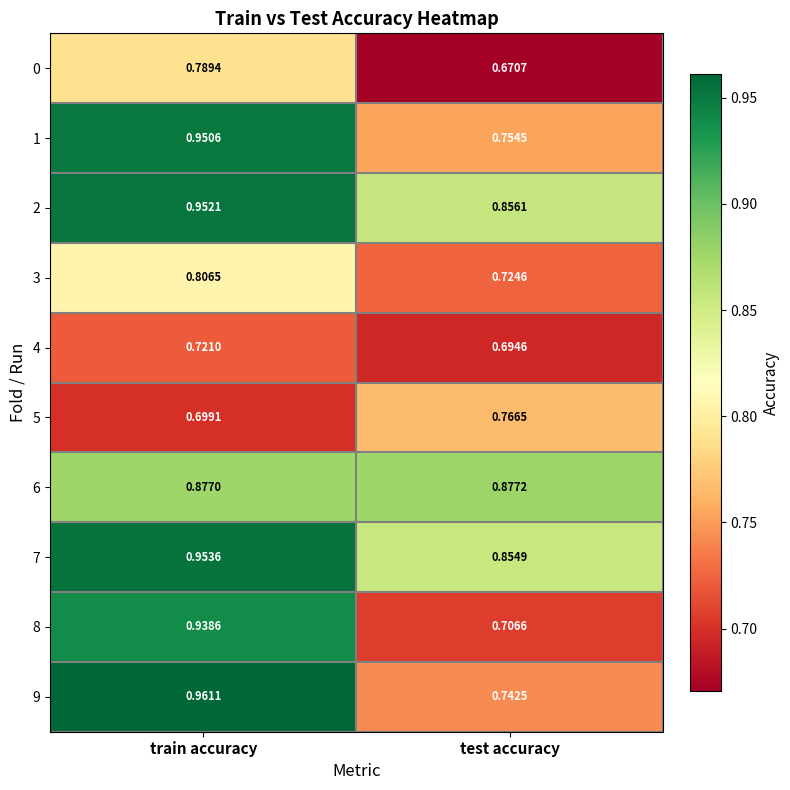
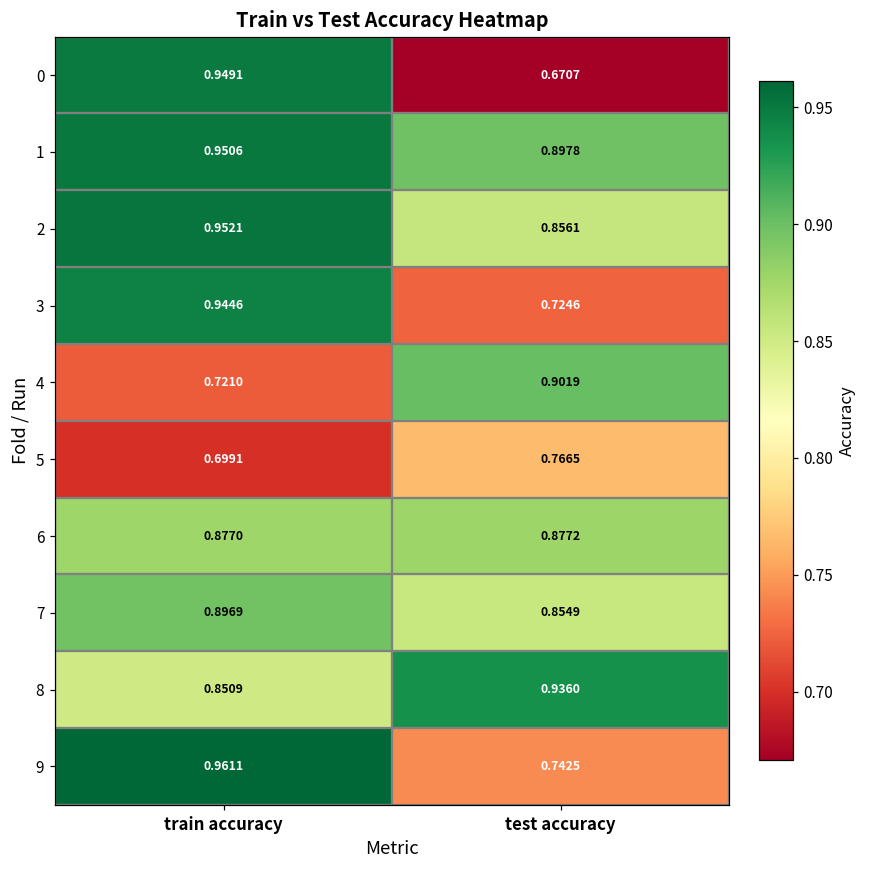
  {
    "0": {
-     "train accuracy": 0.7894,
+     "train accuracy": 0.9491,
      "test accuracy": 0.6707
    },
    "1": {
      "train accuracy": 0.9506,
-     "test accuracy": 0.7545
+     "test accuracy": 0.8978
    },
    "2": {
      "train accuracy": 0.9521,
      "test accuracy": 0.8561
    },
    "3": {
-     "train accuracy": 0.8065,
+     "train accuracy": 0.9446,
      "test accuracy": 0.7246
    },
    "4": {
      "train accuracy": 0.7210,
-     "test accuracy": 0.6946
+     "test accuracy": 0.9019
    },
    "5": {
      "train accuracy": 0.6991,
      "test accuracy": 0.7665
    },
    "6": {
      "train accuracy": 0.8770,
      "test accuracy": 0.8772
    },
    "7": {
-     "train accuracy": 0.9536,
+     "train accuracy": 0.8969,
      "test accuracy": 0.8549
    },
    "8": {
-     "train accuracy": 0.9386,
-     "test accuracy": 0.7066
+     "train accuracy": 0.8509,
+     "test accuracy": 0.9360
    },
    "9": {
      "train accuracy": 0.9611,
      "test accuracy": 0.7425
    }
  }
